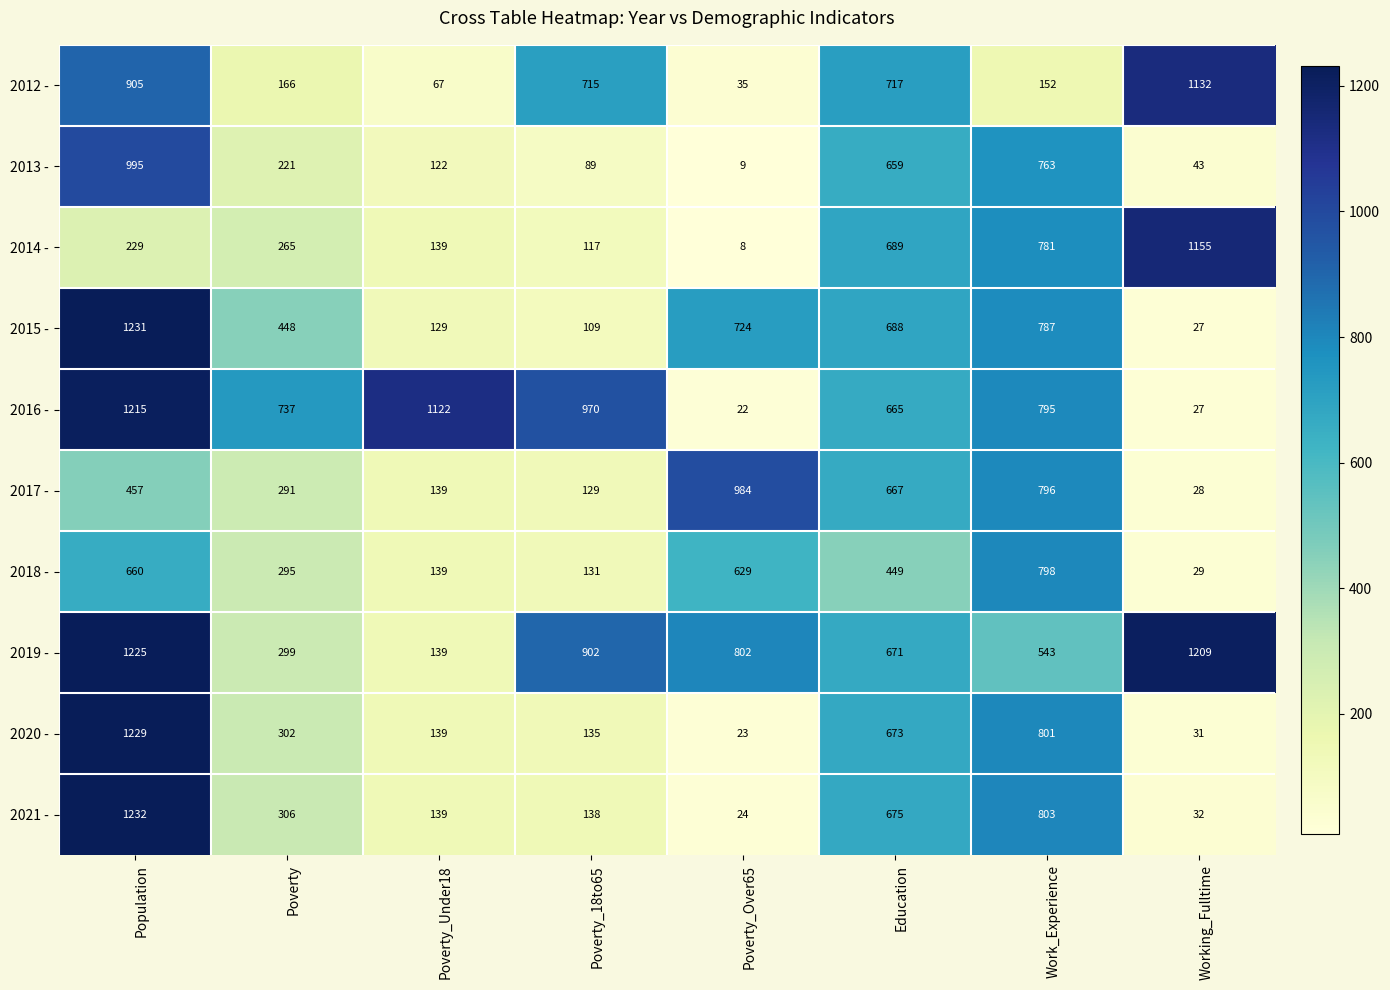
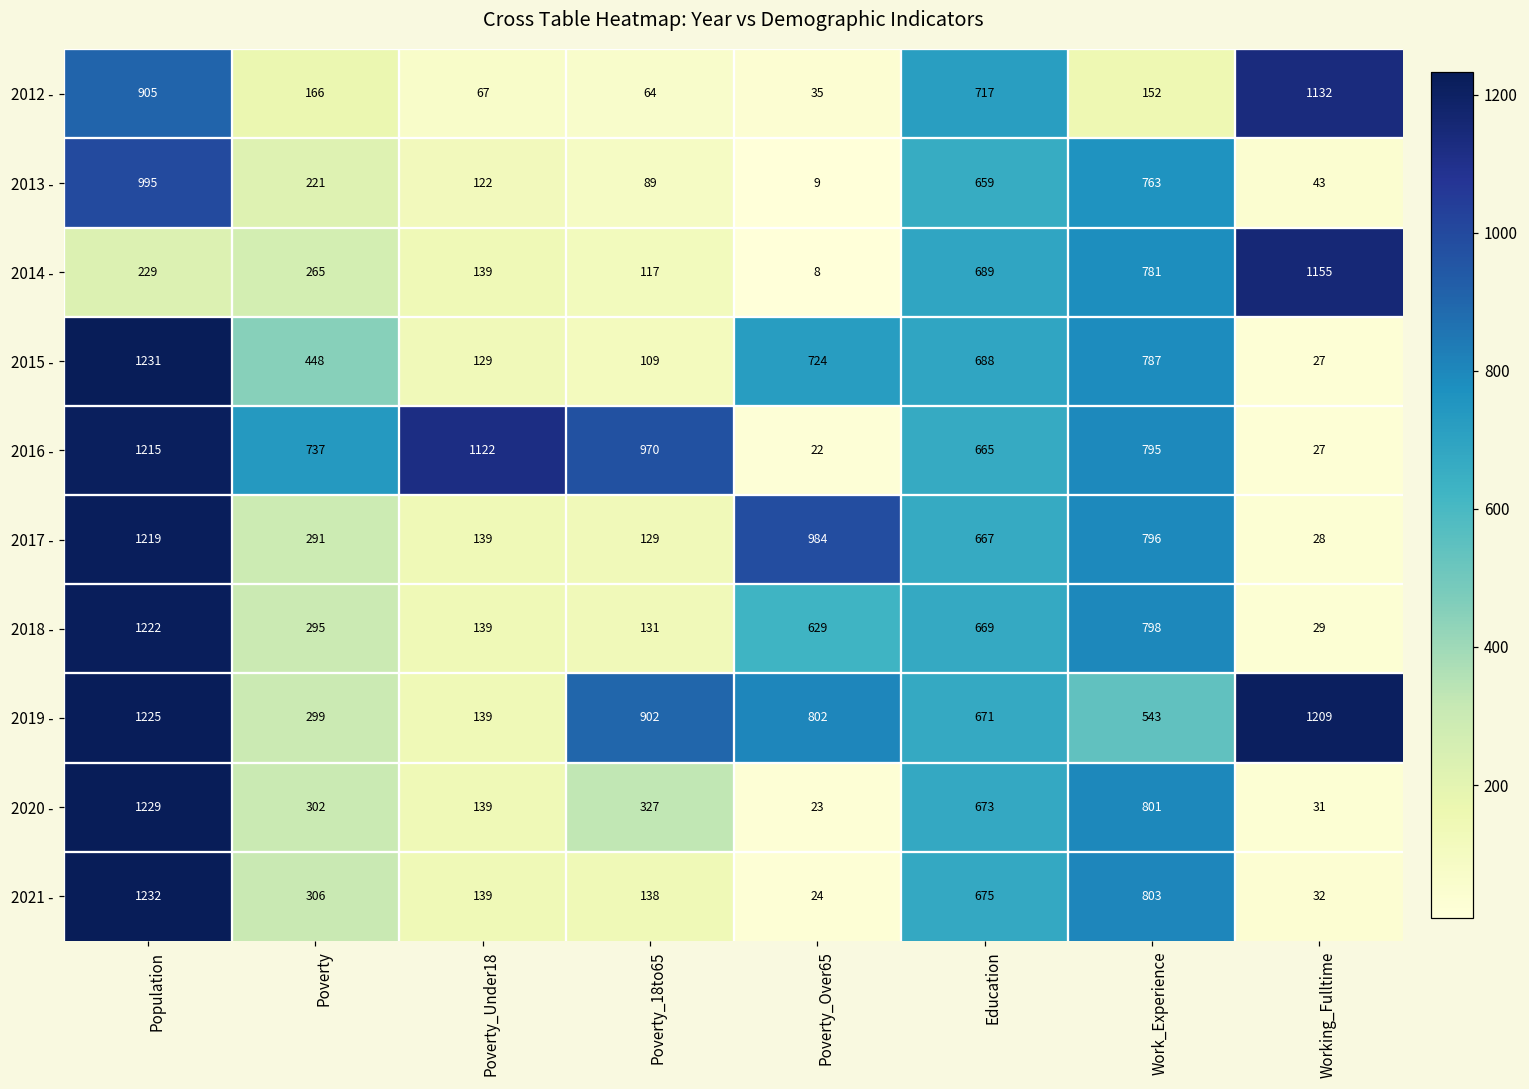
  {
    "2012 -": {
      "Population": 905,
      "Poverty": 166,
      "Poverty_Under18": 67,
-     "Poverty_18to65": 715,
+     "Poverty_18to65": 64,
      "Poverty_Over65": 35,
      "Education": 717,
      "Work_Experience": 152,
      "Working_Fulltime": 1132
    },
    "2013 -": {
      "Population": 995,
      "Poverty": 221,
      "Poverty_Under18": 122,
      "Poverty_18to65": 89,
      "Poverty_Over65": 9,
      "Education": 659,
      "Work_Experience": 763,
      "Working_Fulltime": 43
    },
    "2014 -": {
      "Population": 229,
      "Poverty": 265,
      "Poverty_Under18": 139,
      "Poverty_18to65": 117,
      "Poverty_Over65": 8,
      "Education": 689,
      "Work_Experience": 781,
      "Working_Fulltime": 1155
    },
    "2015 -": {
      "Population": 1231,
      "Poverty": 448,
      "Poverty_Under18": 129,
      "Poverty_18to65": 109,
      "Poverty_Over65": 724,
      "Education": 688,
      "Work_Experience": 787,
      "Working_Fulltime": 27
    },
    "2016 -": {
      "Population": 1215,
      "Poverty": 737,
      "Poverty_Under18": 1122,
      "Poverty_18to65": 970,
      "Poverty_Over65": 22,
      "Education": 665,
      "Work_Experience": 795,
      "Working_Fulltime": 27
    },
    "2017 -": {
-     "Population": 457,
+     "Population": 1219,
      "Poverty": 291,
      "Poverty_Under18": 139,
      "Poverty_18to65": 129,
      "Poverty_Over65": 984,
      "Education": 667,
      "Work_Experience": 796,
      "Working_Fulltime": 28
    },
    "2018 -": {
-     "Population": 660,
+     "Population": 1222,
      "Poverty": 295,
      "Poverty_Under18": 139,
      "Poverty_18to65": 131,
      "Poverty_Over65": 629,
-     "Education": 449,
+     "Education": 669,
      "Work_Experience": 798,
      "Working_Fulltime": 29
    },
    "2019 -": {
      "Population": 1225,
      "Poverty": 299,
      "Poverty_Under18": 139,
      "Poverty_18to65": 902,
      "Poverty_Over65": 802,
      "Education": 671,
      "Work_Experience": 543,
      "Working_Fulltime": 1209
    },
    "2020 -": {
      "Population": 1229,
      "Poverty": 302,
      "Poverty_Under18": 139,
-     "Poverty_18to65": 135,
+     "Poverty_18to65": 327,
      "Poverty_Over65": 23,
      "Education": 673,
      "Work_Experience": 801,
      "Working_Fulltime": 31
    },
    "2021 -": {
      "Population": 1232,
      "Poverty": 306,
      "Poverty_Under18": 139,
      "Poverty_18to65": 138,
      "Poverty_Over65": 24,
      "Education": 675,
      "Work_Experience": 803,
      "Working_Fulltime": 32
    }
  }
